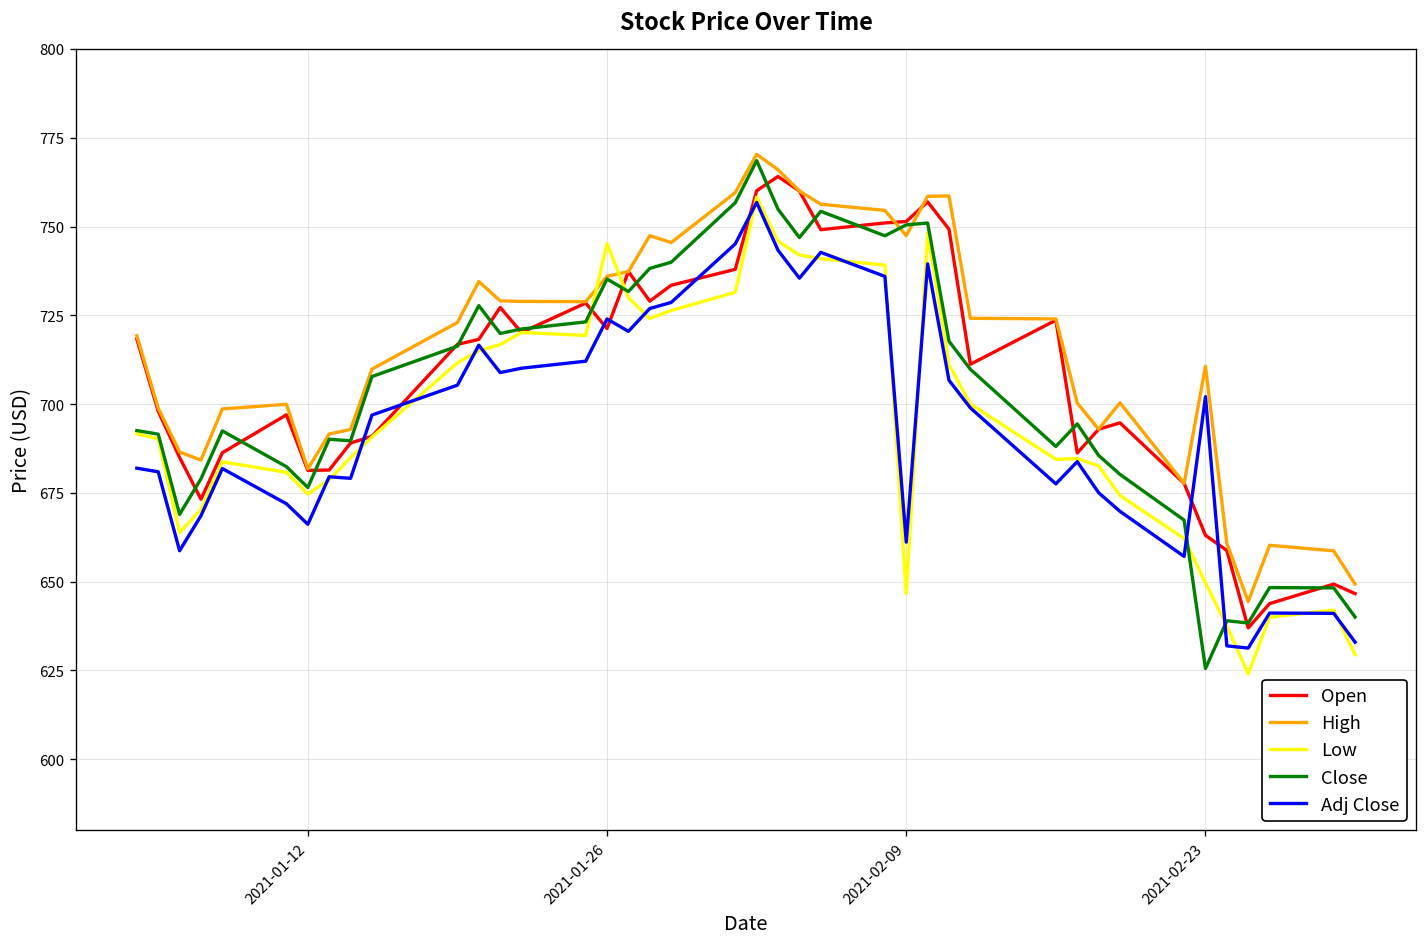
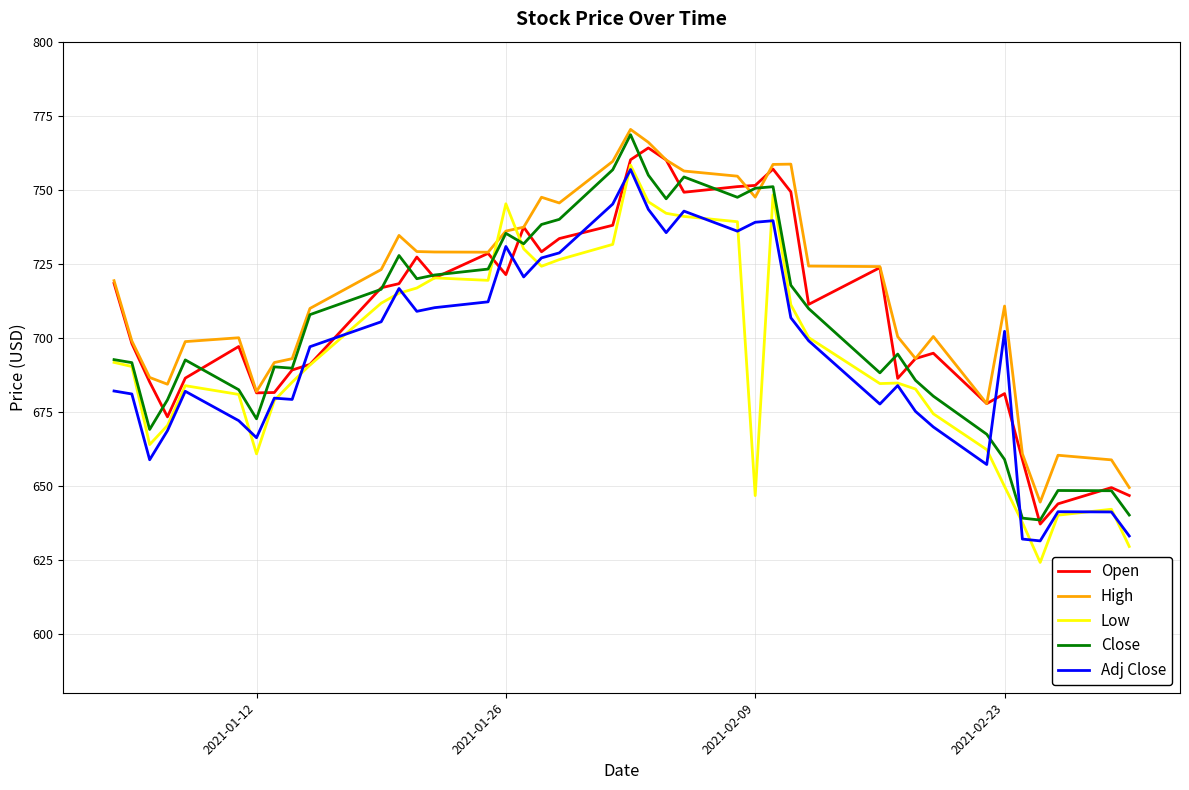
  {
    "Open": {
      "2021-01-26": 721,
      "2021-02-09": 751,
-     "2021-02-23": 663
+     "2021-02-23": 681
    },
    "High": {
      "2021-02-09": 747,
      "2021-02-23": 711
    },
    "Low": {
-     "2021-01-12": 675,
+     "2021-01-12": 661,
      "2021-01-26": 745,
      "2021-02-09": 647,
      "2021-02-23": 650
    },
    "Close": {
-     "2021-01-12": 677,
+     "2021-01-12": 673,
      "2021-02-09": 750,
-     "2021-02-23": 626
+     "2021-02-23": 659
    },
    "Adj Close": {
      "2021-01-12": 666,
-     "2021-01-26": 724,
-     "2021-02-09": 661,
+     "2021-01-26": 731,
+     "2021-02-09": 739,
      "2021-02-23": 702
    }
  }
